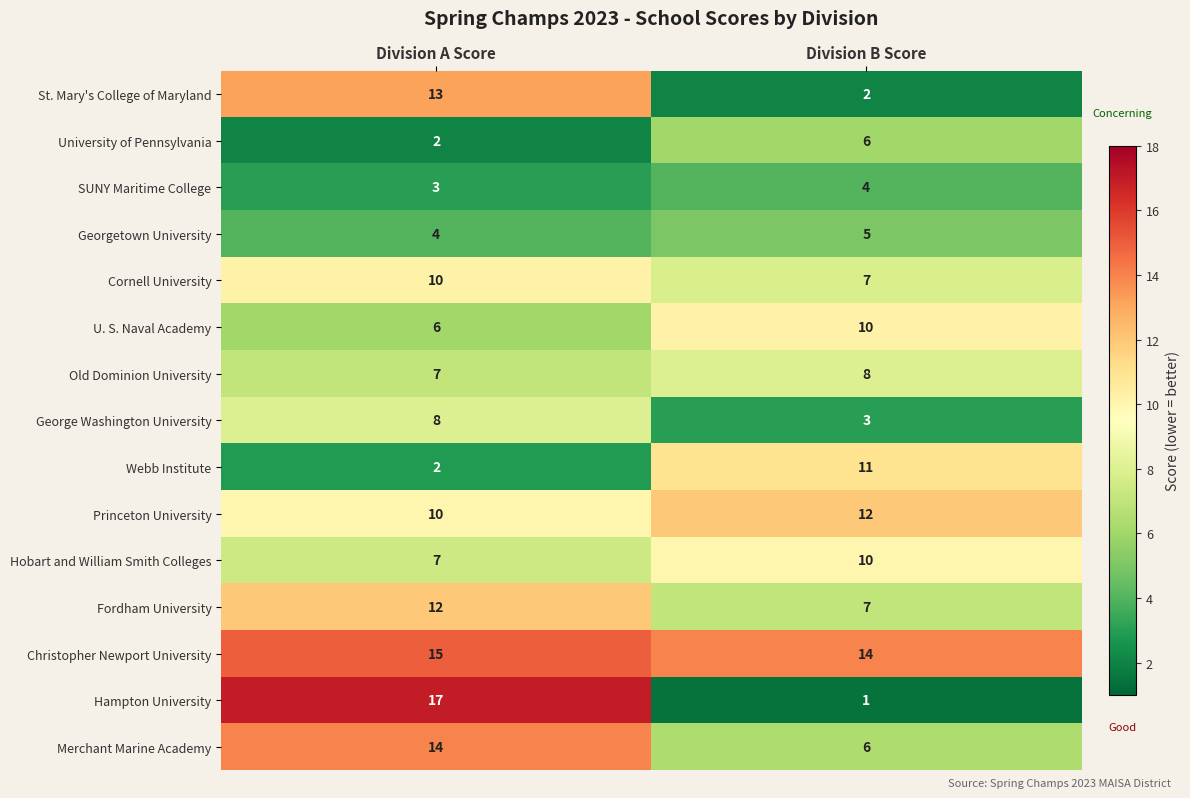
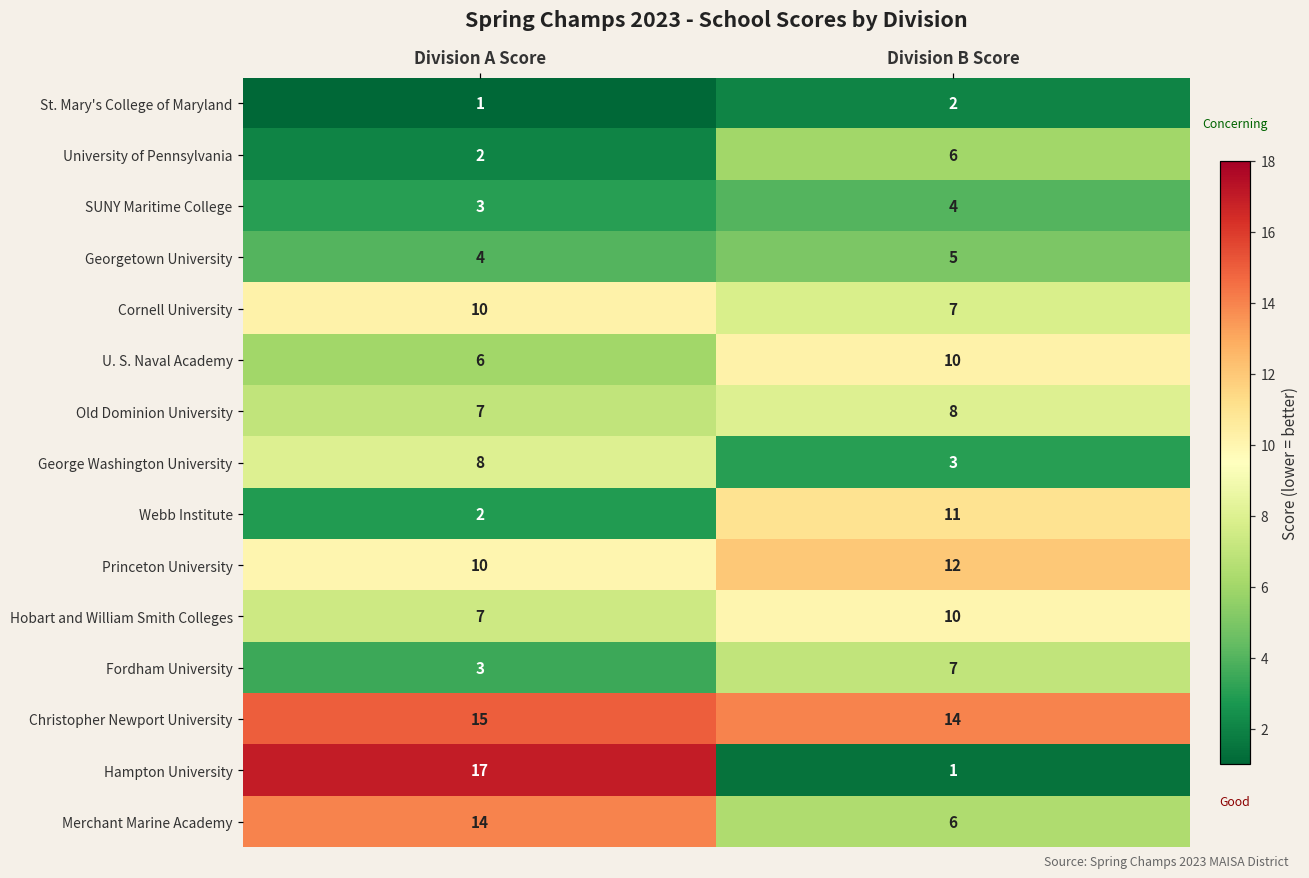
  {
    "St. Mary's College of Maryland": {
-     "Division A Score": 13,
+     "Division A Score": 1,
      "Division B Score": 2
    },
    "University of Pennsylvania": {
      "Division A Score": 2,
      "Division B Score": 6
    },
    "SUNY Maritime College": {
      "Division A Score": 3,
      "Division B Score": 4
    },
    "Georgetown University": {
      "Division A Score": 4,
      "Division B Score": 5
    },
    "Cornell University": {
      "Division A Score": 10,
      "Division B Score": 7
    },
    "U. S. Naval Academy": {
      "Division A Score": 6,
      "Division B Score": 10
    },
    "Old Dominion University": {
      "Division A Score": 7,
      "Division B Score": 8
    },
    "George Washington University": {
      "Division A Score": 8,
      "Division B Score": 3
    },
    "Webb Institute": {
      "Division A Score": 2,
      "Division B Score": 11
    },
    "Princeton University": {
      "Division A Score": 10,
      "Division B Score": 12
    },
    "Hobart and William Smith Colleges": {
      "Division A Score": 7,
      "Division B Score": 10
    },
    "Fordham University": {
-     "Division A Score": 12,
+     "Division A Score": 3,
      "Division B Score": 7
    },
    "Christopher Newport University": {
      "Division A Score": 15,
      "Division B Score": 14
    },
    "Hampton University": {
      "Division A Score": 17,
      "Division B Score": 1
    },
    "Merchant Marine Academy": {
      "Division A Score": 14,
      "Division B Score": 6
    }
  }
